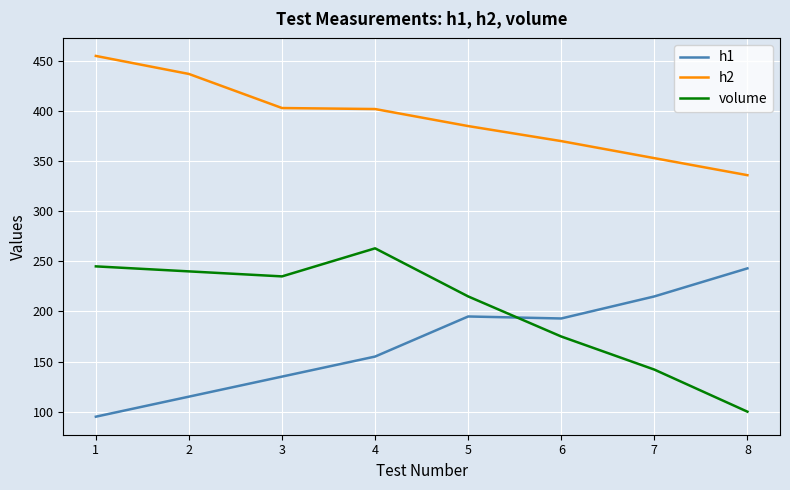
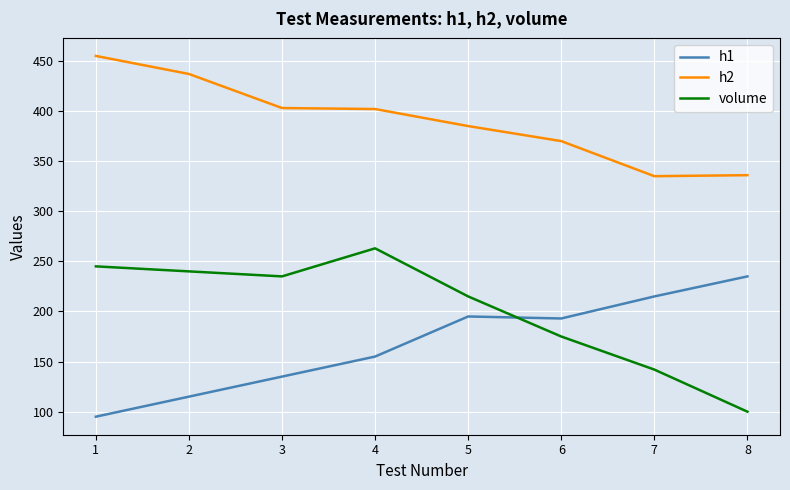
  {
    "h1": {
      "1": 95,
      "2": 115,
      "3": 135,
      "4": 155,
      "5": 195,
      "6": 193,
      "7": 215,
-     "8": 243
+     "8": 235
    },
    "h2": {
      "1": 455,
      "2": 437,
      "3": 403,
      "4": 402,
      "5": 385,
      "6": 370,
-     "7": 353,
+     "7": 335,
      "8": 336
    },
    "volume": {
      "1": 245,
      "2": 240,
      "3": 235,
      "4": 263,
      "5": 215,
      "6": 175,
      "7": 142,
      "8": 100
    }
  }
